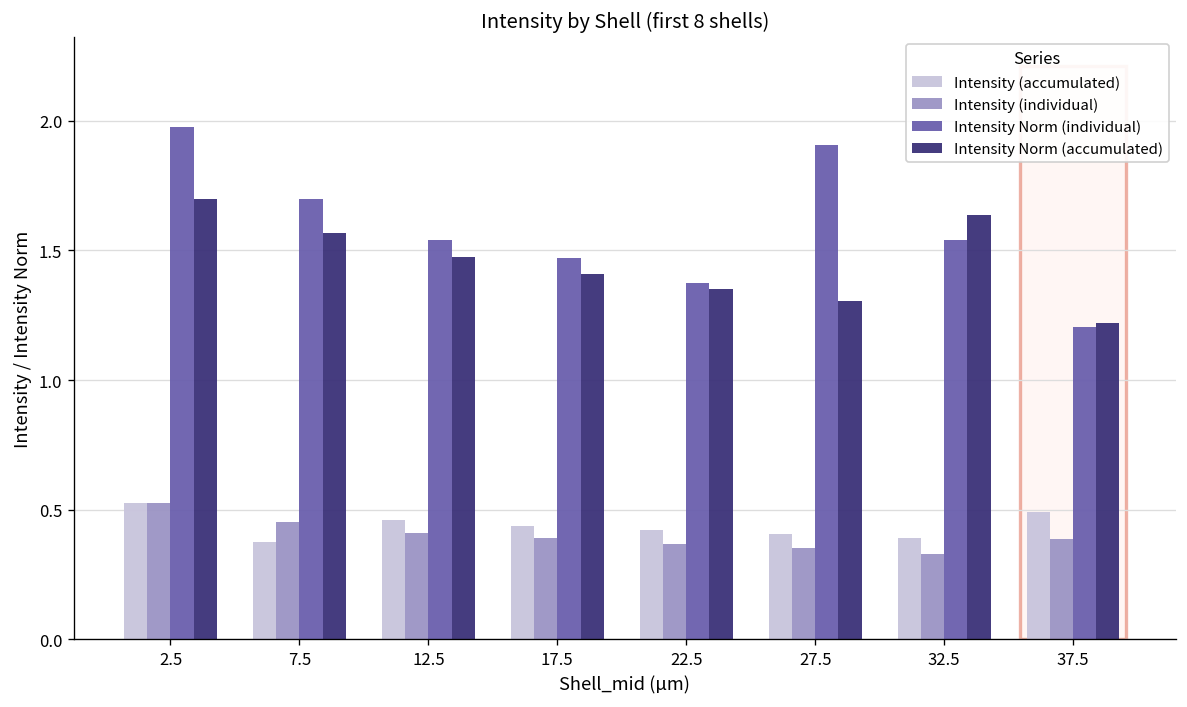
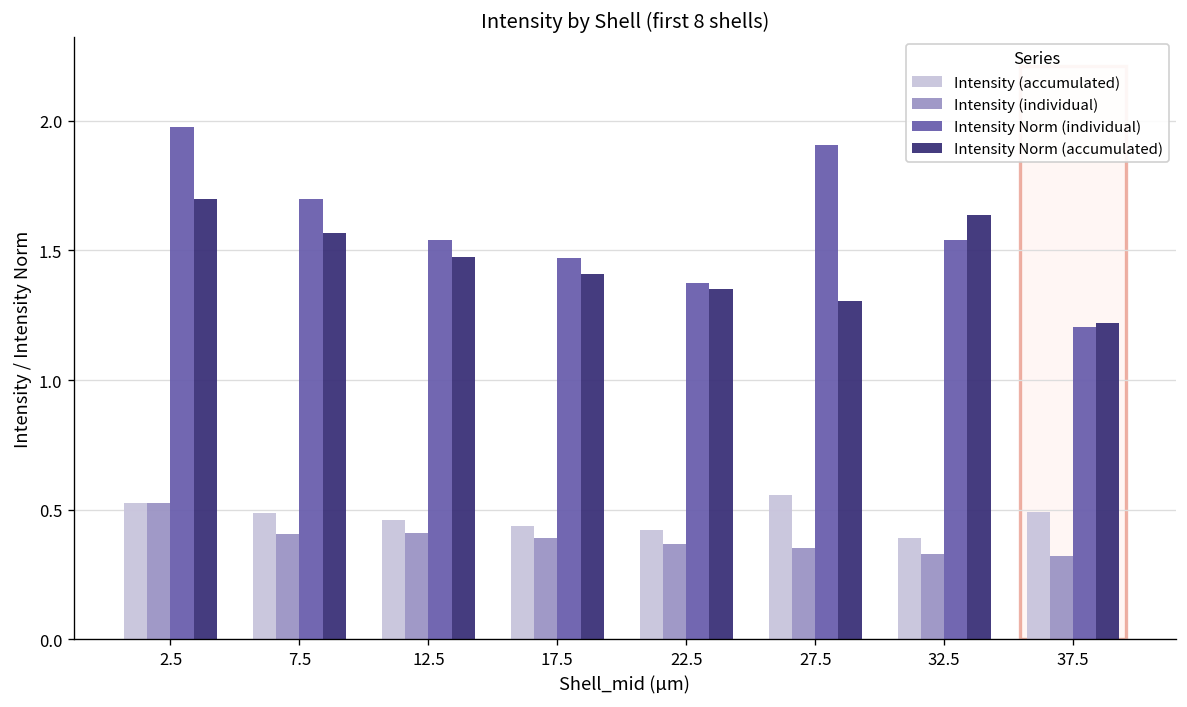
  {
    "Intensity (accumulated)": {
      "2.5": 0.53,
-     "7.5": 0.37,
+     "7.5": 0.49,
      "12.5": 0.46,
      "17.5": 0.44,
      "22.5": 0.42,
-     "27.5": 0.41,
+     "27.5": 0.56,
      "32.5": 0.39,
      "37.5": 0.49
    },
    "Intensity (individual)": {
      "2.5": 0.53,
-     "7.5": 0.45,
+     "7.5": 0.41,
      "12.5": 0.41,
      "17.5": 0.39,
      "22.5": 0.37,
      "27.5": 0.35,
      "32.5": 0.33,
-     "37.5": 0.39
+     "37.5": 0.32
    },
    "Intensity Norm (individual)": {
      "2.5": 1.98,
      "7.5": 1.70,
      "12.5": 1.54,
      "17.5": 1.47,
      "22.5": 1.37,
      "27.5": 1.90,
      "32.5": 1.54,
      "37.5": 1.21
    },
    "Intensity Norm (accumulated)": {
      "2.5": 1.70,
      "7.5": 1.57,
      "12.5": 1.47,
      "17.5": 1.41,
      "22.5": 1.35,
      "27.5": 1.30,
      "32.5": 1.64,
      "37.5": 1.22
    }
  }
